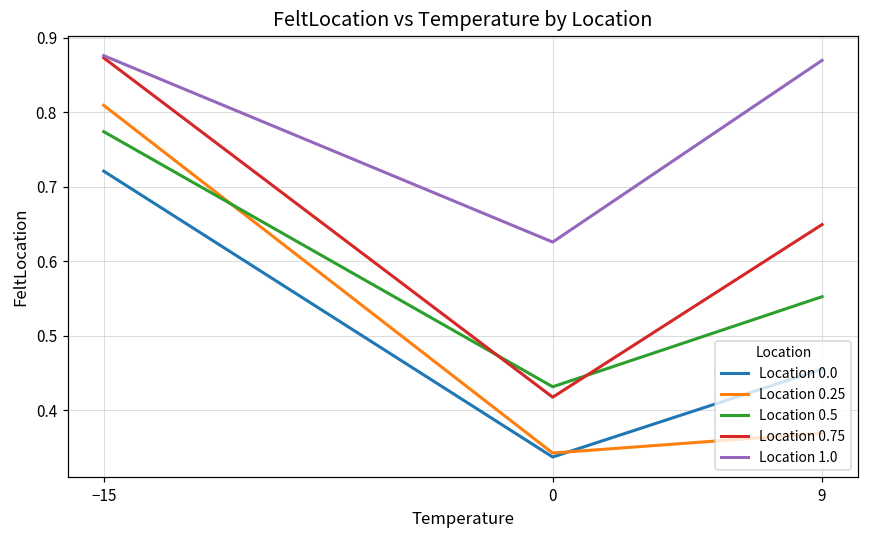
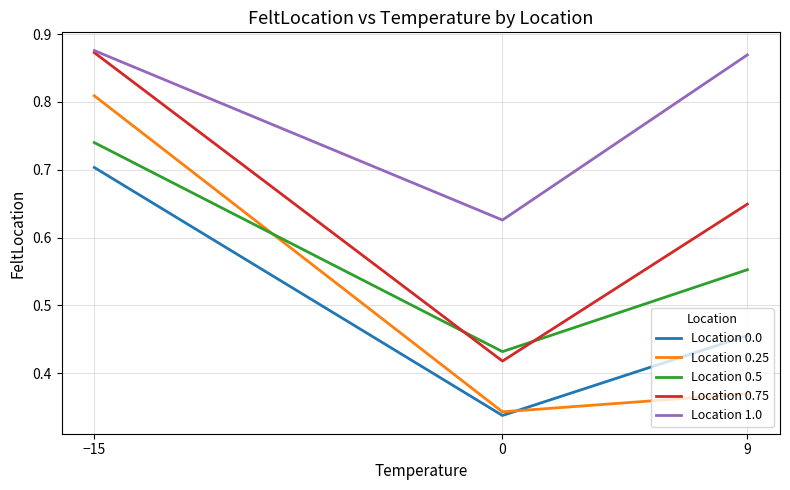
  {
    "Location 0.0": {
-     "−15": 0.72,
+     "−15": 0.70,
      "0": 0.34
    },
    "Location 0.25": {
      "−15": 0.81,
      "0": 0.34
    },
    "Location 0.5": {
-     "−15": 0.77,
+     "−15": 0.74,
      "0": 0.43,
      "9": 0.55
    },
    "Location 0.75": {
      "0": 0.42,
      "9": 0.65
    },
    "Location 1.0": {
      "0": 0.63,
      "9": 0.87
    }
  }
